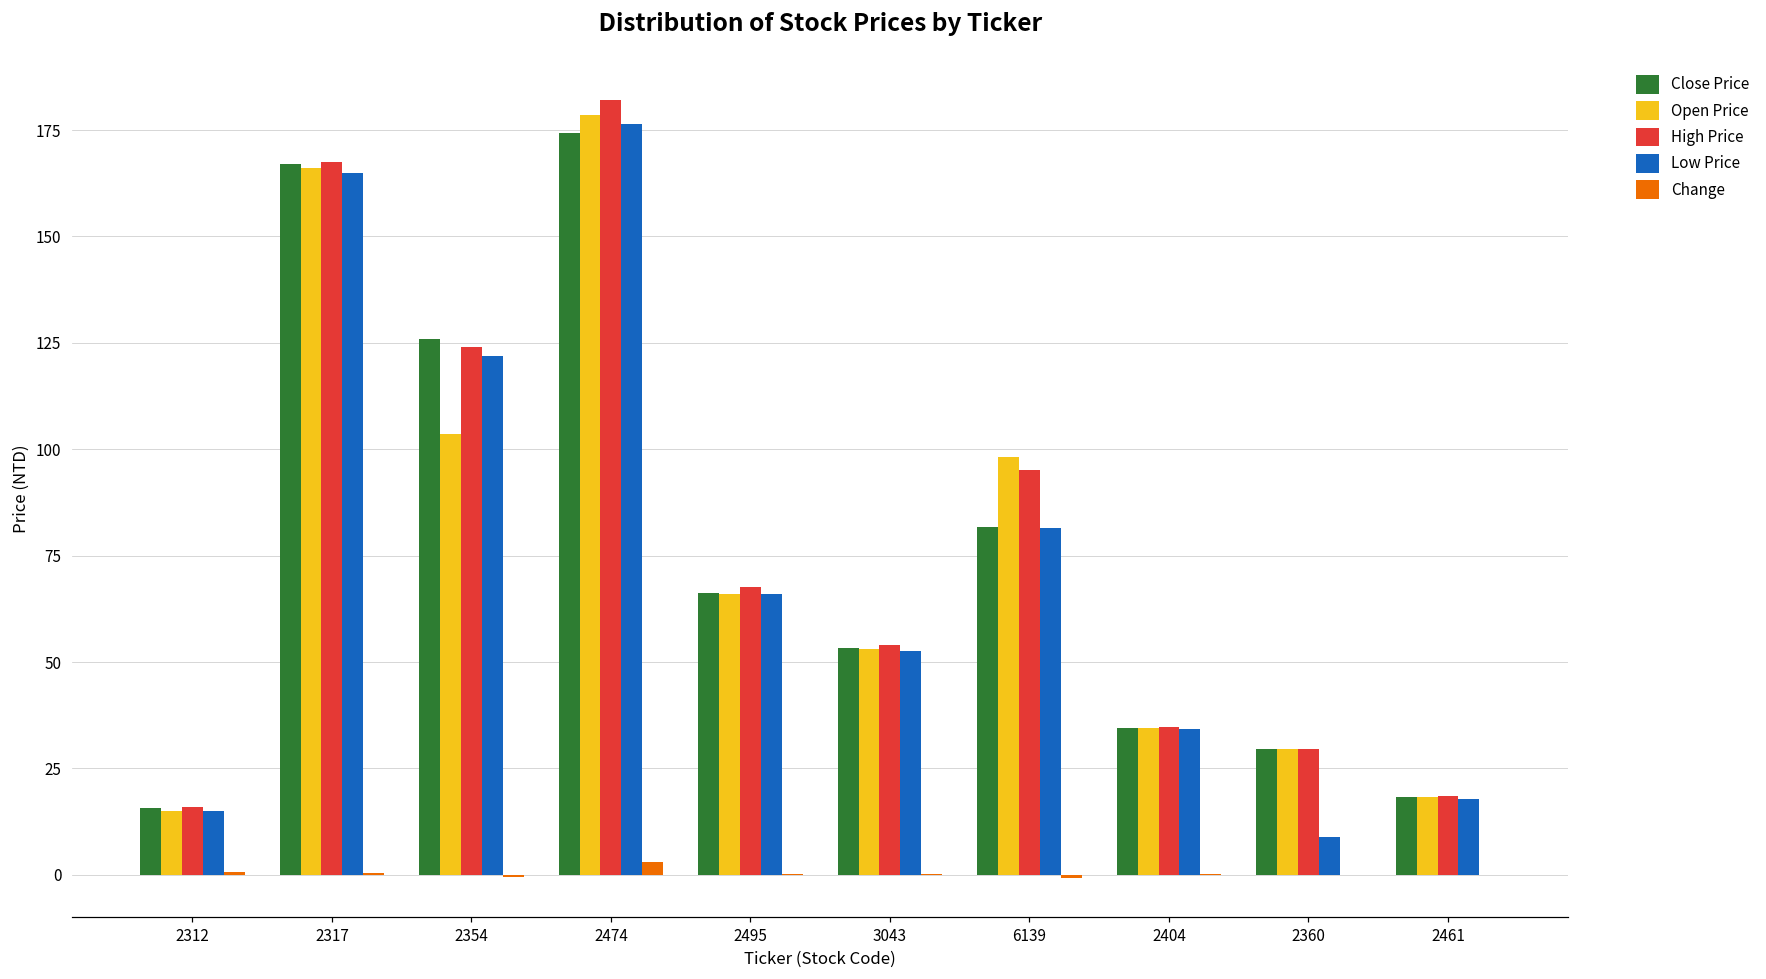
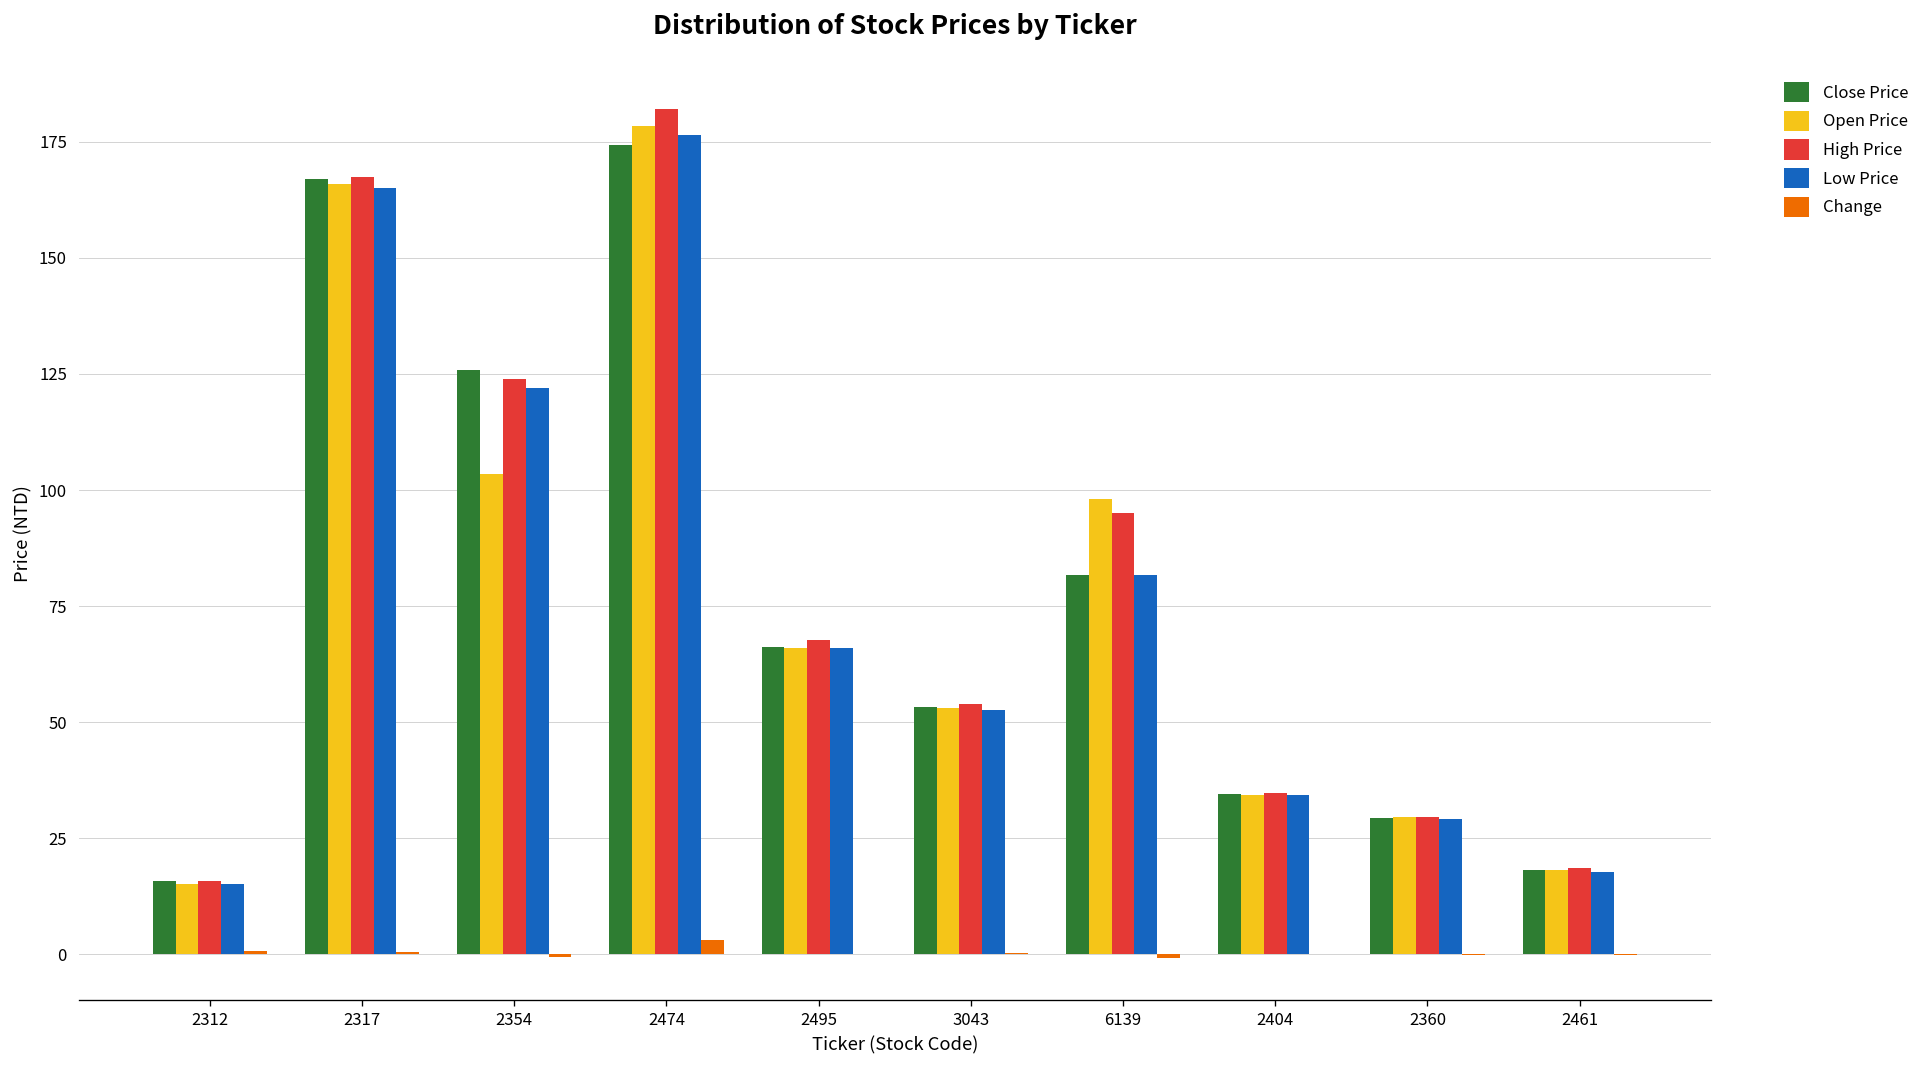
  {
    "Close Price": {
      "2312": 16,
      "2317": 167,
      "2354": 126,
      "2474": 174,
      "2495": 66,
      "3043": 53,
      "6139": 82,
      "2404": 35,
      "2360": 29,
      "2461": 18
    },
    "Open Price": {
      "2312": 15,
      "2317": 166,
      "2354": 104,
      "2474": 179,
      "2495": 66,
      "3043": 53,
      "6139": 98,
      "2404": 34,
      "2360": 30,
      "2461": 18
    },
    "High Price": {
      "2312": 16,
      "2317": 168,
      "2354": 124,
      "2474": 182,
      "2495": 68,
      "3043": 54,
      "6139": 95,
      "2404": 35,
      "2360": 30,
      "2461": 19
    },
    "Low Price": {
      "2312": 15,
      "2317": 165,
      "2354": 122,
      "2474": 177,
      "2495": 66,
      "3043": 53,
      "6139": 82,
      "2404": 34,
-     "2360": 9,
+     "2360": 29,
      "2461": 18
    },
    "Change": {
      "2312": 1,
      "2474": 3,
      "6139": -1
    }
  }
